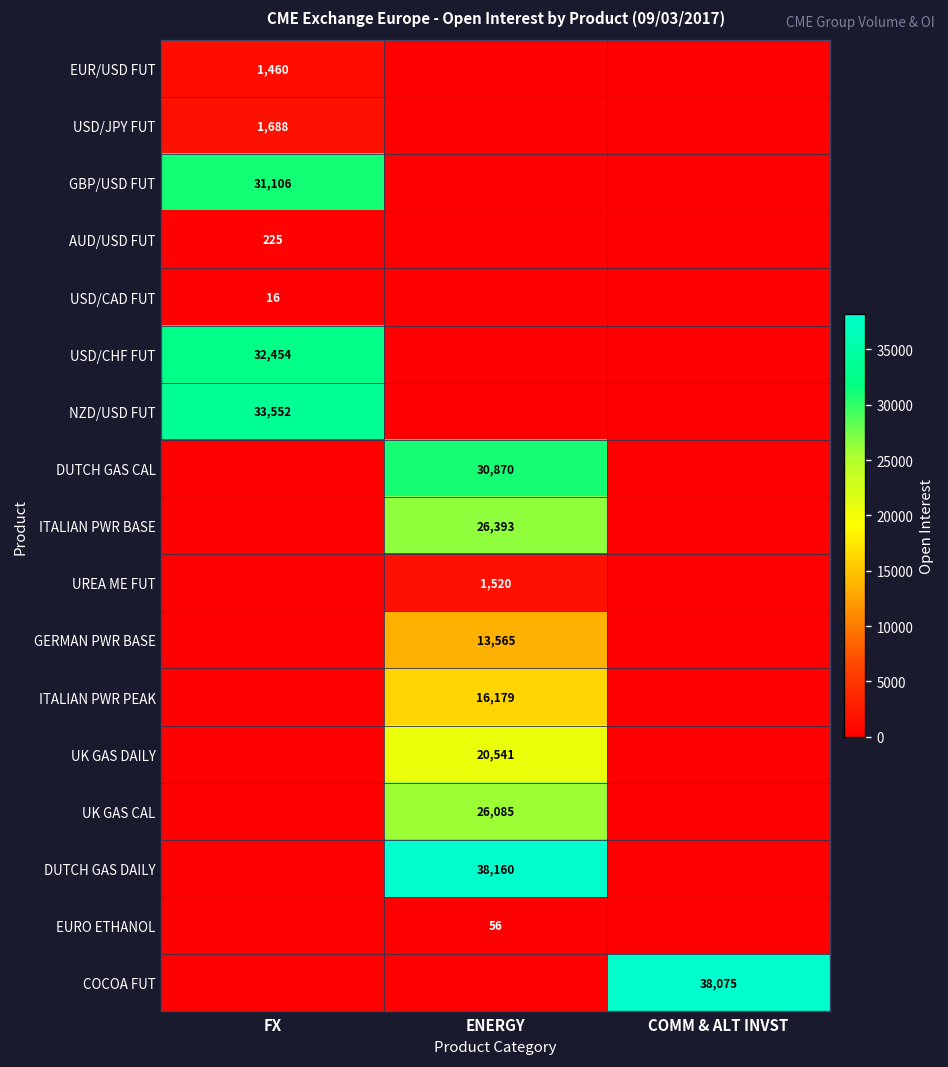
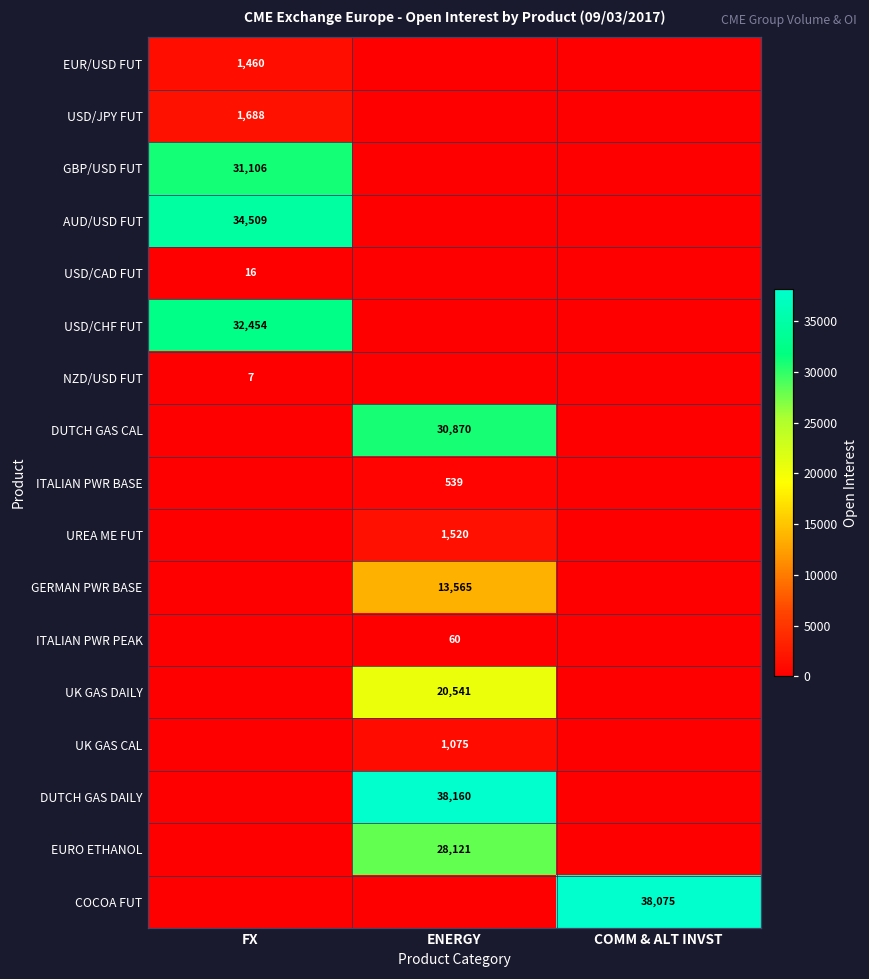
  {
    "EUR/USD FUT": {
      "FX": "1,460"
    },
    "USD/JPY FUT": {
      "FX": "1,688"
    },
    "GBP/USD FUT": {
      "FX": "31,106"
    },
    "AUD/USD FUT": {
-     "FX": "225"
+     "FX": "34,509"
    },
    "USD/CAD FUT": {
      "FX": "16"
    },
    "USD/CHF FUT": {
      "FX": "32,454"
    },
    "NZD/USD FUT": {
-     "FX": "33,552"
+     "FX": "7"
    },
    "DUTCH GAS CAL": {
      "ENERGY": "30,870"
    },
    "ITALIAN PWR BASE": {
-     "ENERGY": "26,393"
+     "ENERGY": "539"
    },
    "UREA ME FUT": {
      "ENERGY": "1,520"
    },
    "GERMAN PWR BASE": {
      "ENERGY": "13,565"
    },
    "ITALIAN PWR PEAK": {
-     "ENERGY": "16,179"
+     "ENERGY": "60"
    },
    "UK GAS DAILY": {
      "ENERGY": "20,541"
    },
    "UK GAS CAL": {
-     "ENERGY": "26,085"
+     "ENERGY": "1,075"
    },
    "DUTCH GAS DAILY": {
      "ENERGY": "38,160"
    },
    "EURO ETHANOL": {
-     "ENERGY": "56"
+     "ENERGY": "28,121"
    },
    "COCOA FUT": {
      "COMM & ALT INVST": "38,075"
    }
  }
